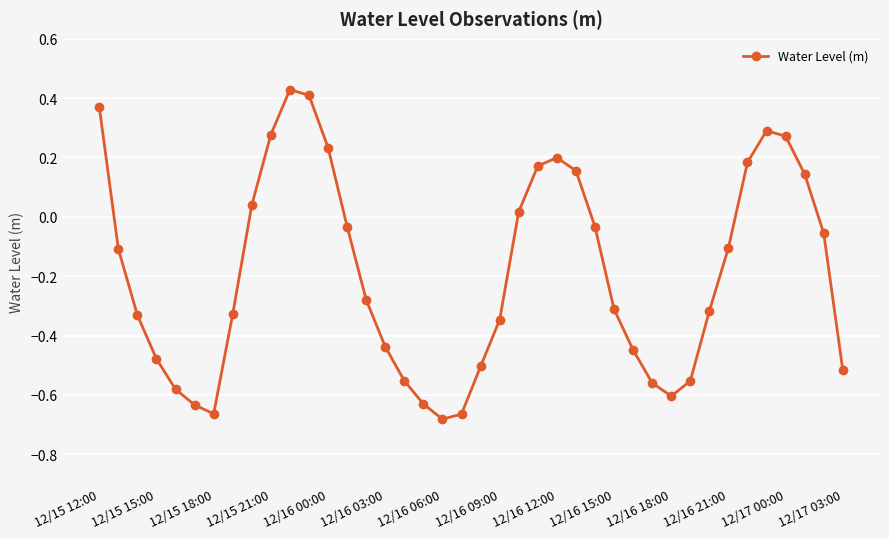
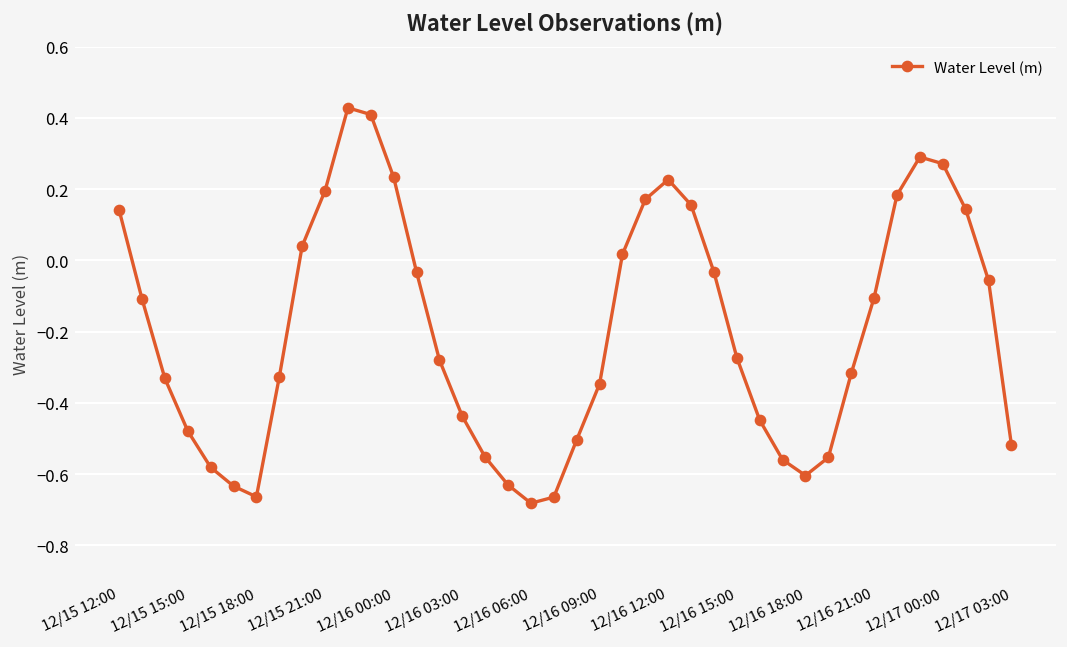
  {
-   "12/15 12:00": 0.37,
+   "12/15 12:00": 0.14,
    "12/15 15:00": -0.48,
    "12/15 18:00": -0.66,
-   "12/15 21:00": 0.28,
+   "12/15 21:00": 0.20,
    "12/16 00:00": 0.23,
    "12/16 03:00": -0.44,
    "12/16 06:00": -0.68,
    "12/16 09:00": -0.35,
-   "12/16 12:00": 0.20,
-   "12/16 15:00": -0.31,
+   "12/16 12:00": 0.23,
+   "12/16 15:00": -0.27,
    "12/16 18:00": -0.60,
    "12/16 21:00": -0.10,
    "12/17 00:00": 0.27,
    "12/17 03:00": -0.52
  }
